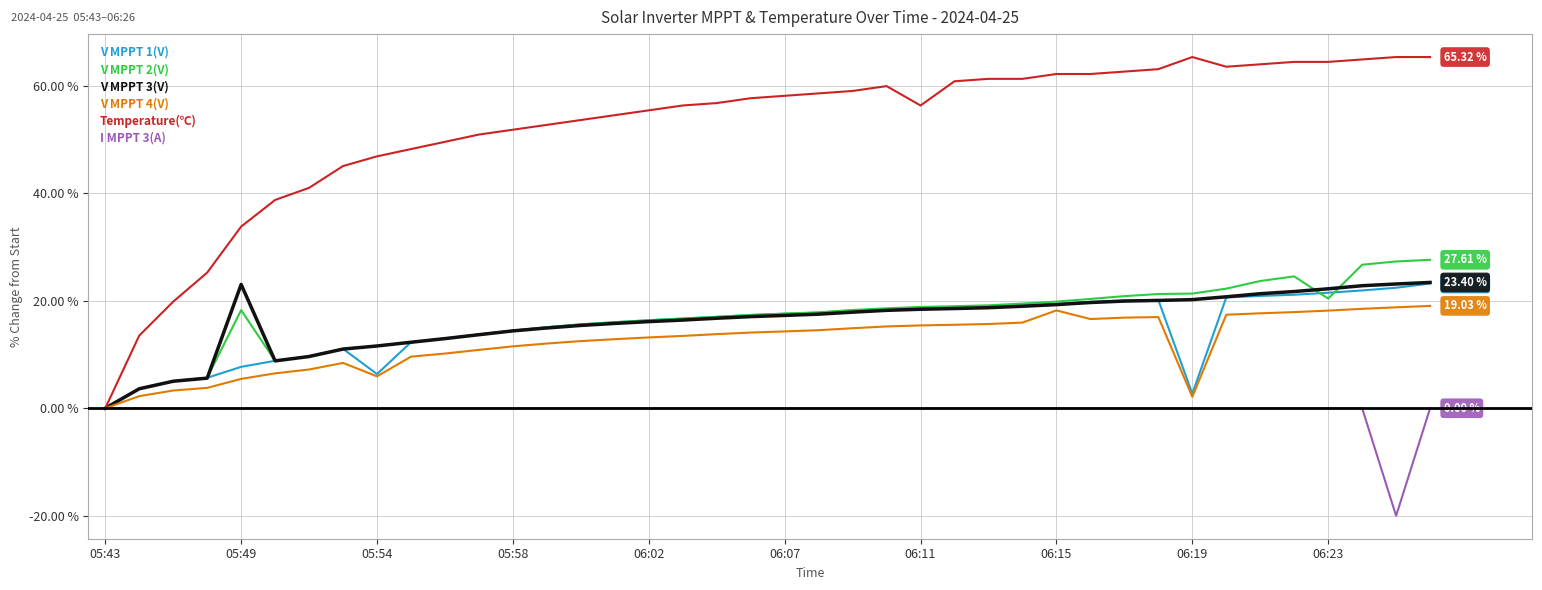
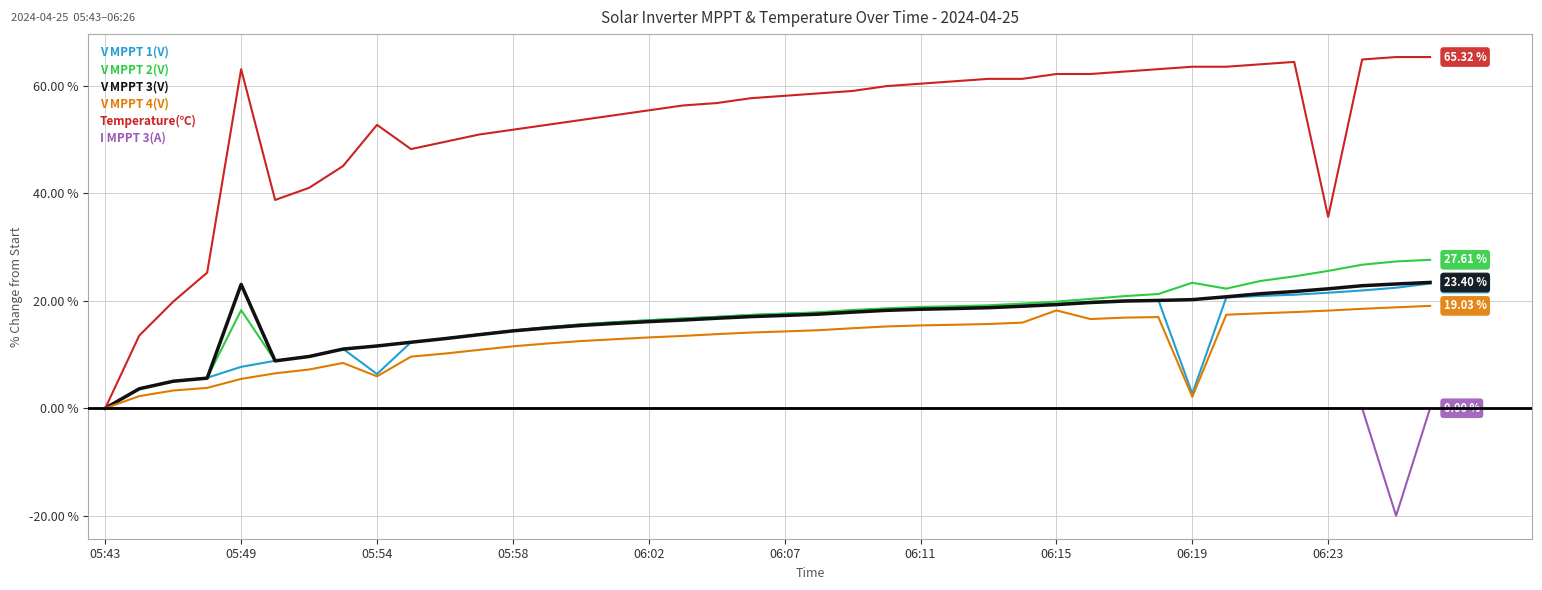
  {
    "V MPPT 1(V)": {
      "05:49": "8 %",
      "06:19": "3 %",
      "06:23": "21 %"
    },
    "V MPPT 2(V)": {
      "05:49": "18 %",
-     "06:19": "21 %",
-     "06:23": "20 %"
+     "06:19": "23 %",
+     "06:23": "26 %"
    },
    "V MPPT 3(V)": {
      "05:49": "23 %",
      "06:19": "20 %",
      "06:23": "22 %"
    },
    "V MPPT 4(V)": {
      "05:49": "5 %",
      "05:58": "12 %",
      "06:02": "13 %",
      "06:07": "14 %",
      "06:11": "15 %",
      "06:15": "18 %",
      "06:19": "2 %",
      "06:23": "18 %"
    },
    "Temperature(℃)": {
-     "05:49": "34 %",
-     "05:54": "47 %",
+     "05:49": "63 %",
+     "05:54": "53 %",
      "05:58": "52 %",
      "06:02": "55 %",
      "06:07": "58 %",
-     "06:11": "56 %",
+     "06:11": "60 %",
      "06:15": "62 %",
-     "06:19": "65 %",
-     "06:23": "64 %"
+     "06:19": "64 %",
+     "06:23": "36 %"
    },
    "I MPPT 3(A)": {
      "05:49": "0 %",
      "05:54": "0 %",
      "05:58": "0 %",
      "06:02": "0 %",
      "06:07": "0 %",
      "06:11": "0 %",
      "06:15": "0 %",
      "06:19": "0 %",
      "06:23": "0 %"
    }
  }
